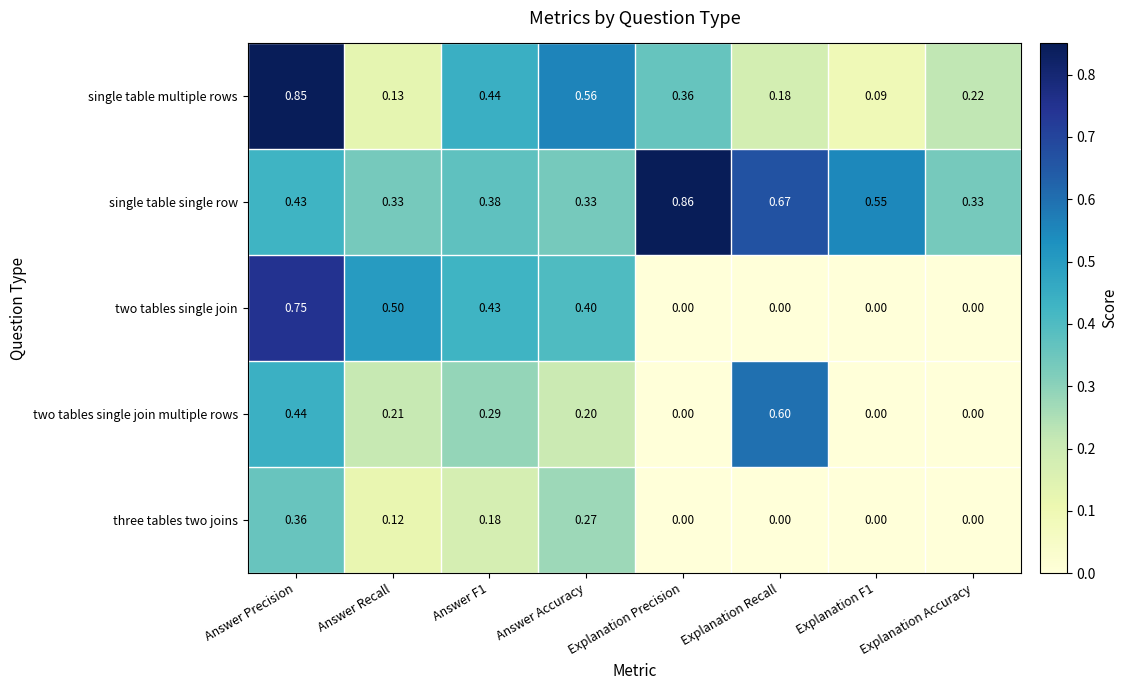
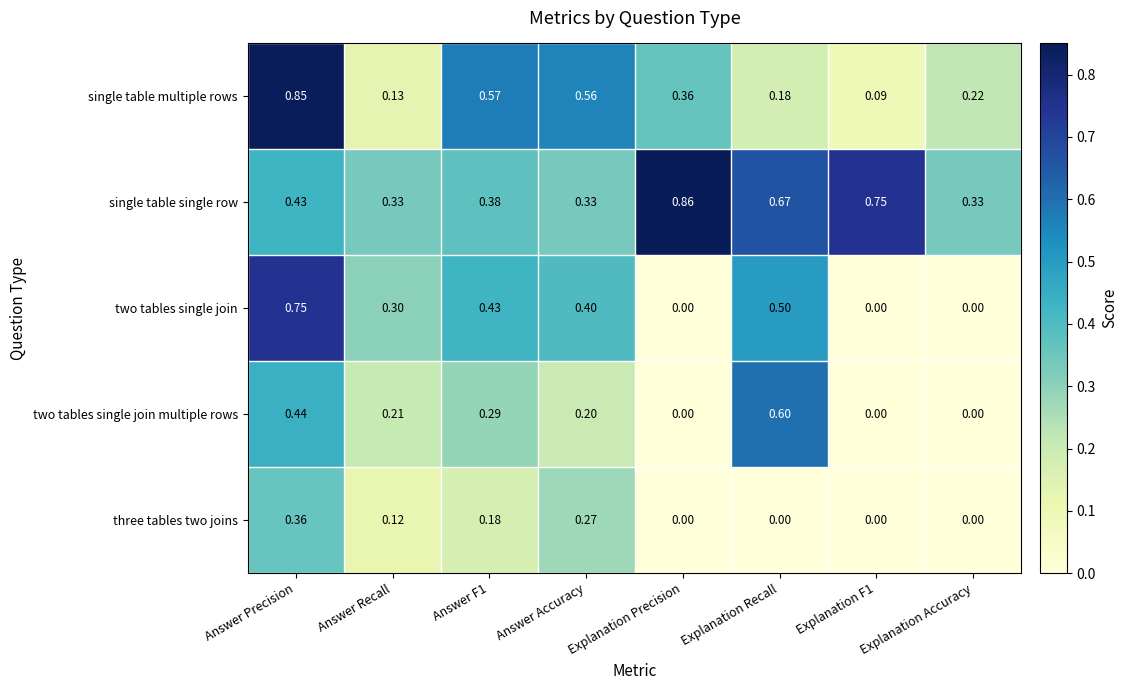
  {
    "single table multiple rows": {
      "Answer Precision": 0.85,
      "Answer Recall": 0.13,
-     "Answer F1": 0.44,
+     "Answer F1": 0.57,
      "Answer Accuracy": 0.56,
      "Explanation Precision": 0.36,
      "Explanation Recall": 0.18,
      "Explanation F1": 0.09,
      "Explanation Accuracy": 0.22
    },
    "single table single row": {
      "Answer Precision": 0.43,
      "Answer Recall": 0.33,
      "Answer F1": 0.38,
      "Answer Accuracy": 0.33,
      "Explanation Precision": 0.86,
      "Explanation Recall": 0.67,
-     "Explanation F1": 0.55,
+     "Explanation F1": 0.75,
      "Explanation Accuracy": 0.33
    },
    "two tables single join": {
      "Answer Precision": 0.75,
-     "Answer Recall": 0.50,
+     "Answer Recall": 0.30,
      "Answer F1": 0.43,
      "Answer Accuracy": 0.40,
      "Explanation Precision": 0.00,
-     "Explanation Recall": 0.00,
+     "Explanation Recall": 0.50,
      "Explanation F1": 0.00,
      "Explanation Accuracy": 0.00
    },
    "two tables single join multiple rows": {
      "Answer Precision": 0.44,
      "Answer Recall": 0.21,
      "Answer F1": 0.29,
      "Answer Accuracy": 0.20,
      "Explanation Precision": 0.00,
      "Explanation Recall": 0.60,
      "Explanation F1": 0.00,
      "Explanation Accuracy": 0.00
    },
    "three tables two joins": {
      "Answer Precision": 0.36,
      "Answer Recall": 0.12,
      "Answer F1": 0.18,
      "Answer Accuracy": 0.27,
      "Explanation Precision": 0.00,
      "Explanation Recall": 0.00,
      "Explanation F1": 0.00,
      "Explanation Accuracy": 0.00
    }
  }
